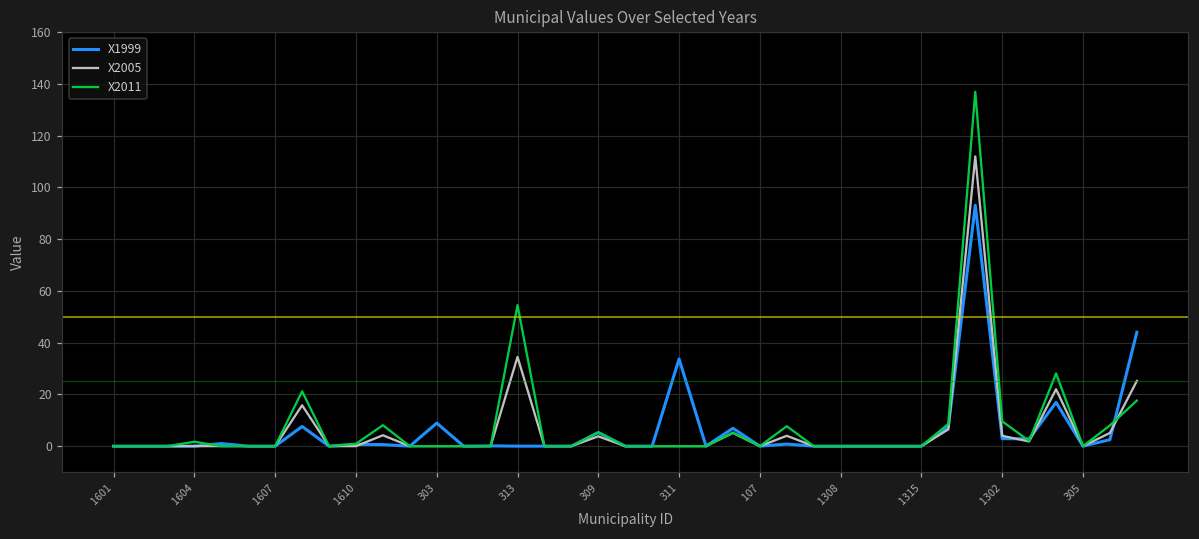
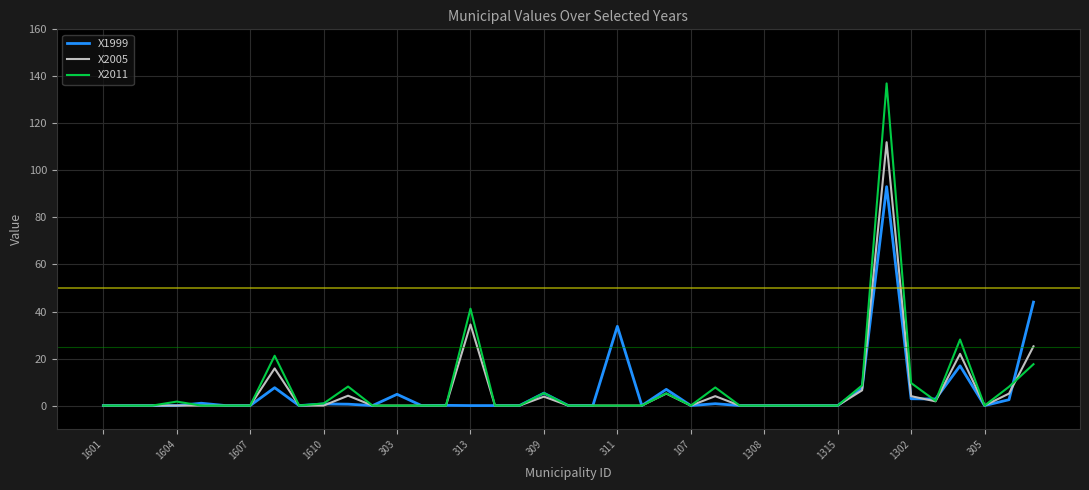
  {
    "X1999": {
-     "303": 9,
+     "303": 5,
      "313": 0,
      "311": 34,
      "1302": 3
    },
    "X2005": {
      "313": 35,
      "309": 4,
      "1302": 4
    },
    "X2011": {
      "1604": 2,
-     "313": 55,
+     "313": 41,
      "1302": 10
    }
  }
